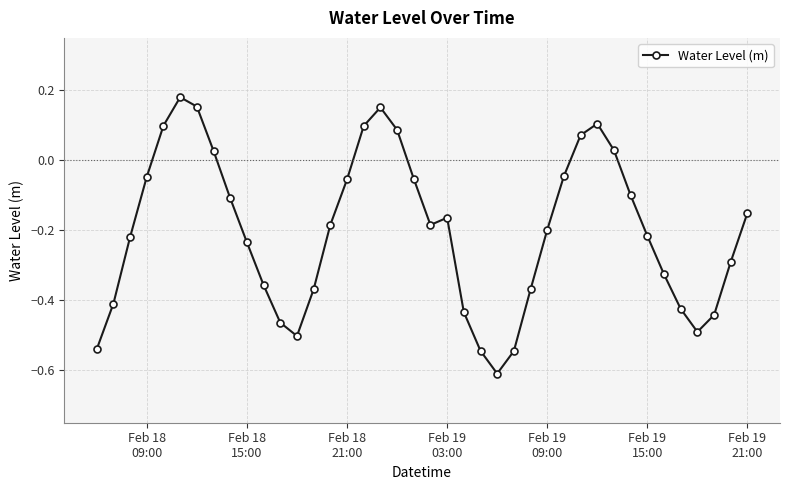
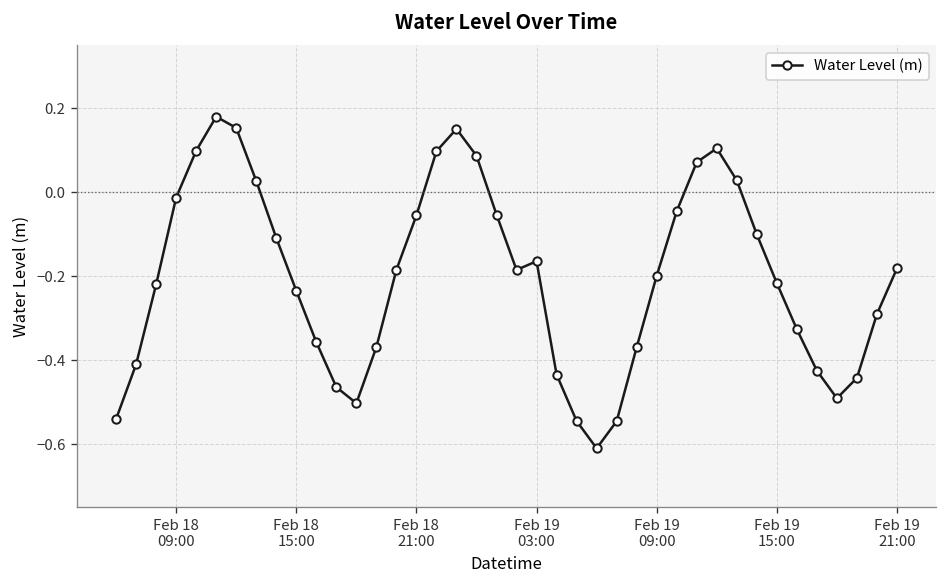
  {
-   "Feb 18 09:00": -0.05,
+   "Feb 18 09:00": -0.01,
    "Feb 18 15:00": -0.23,
    "Feb 18 21:00": -0.05,
    "Feb 19 03:00": -0.16,
    "Feb 19 09:00": -0.20,
    "Feb 19 15:00": -0.22,
-   "Feb 19 21:00": -0.15
+   "Feb 19 21:00": -0.18
  }
